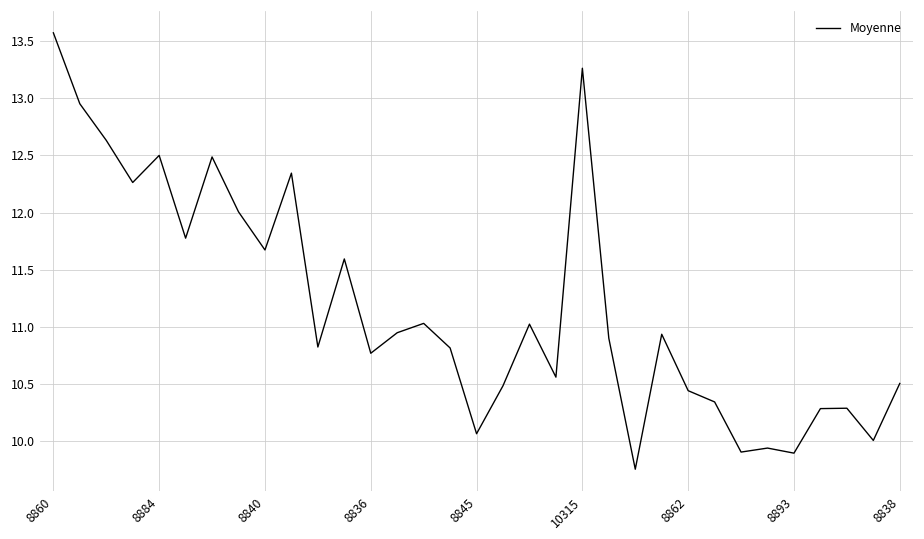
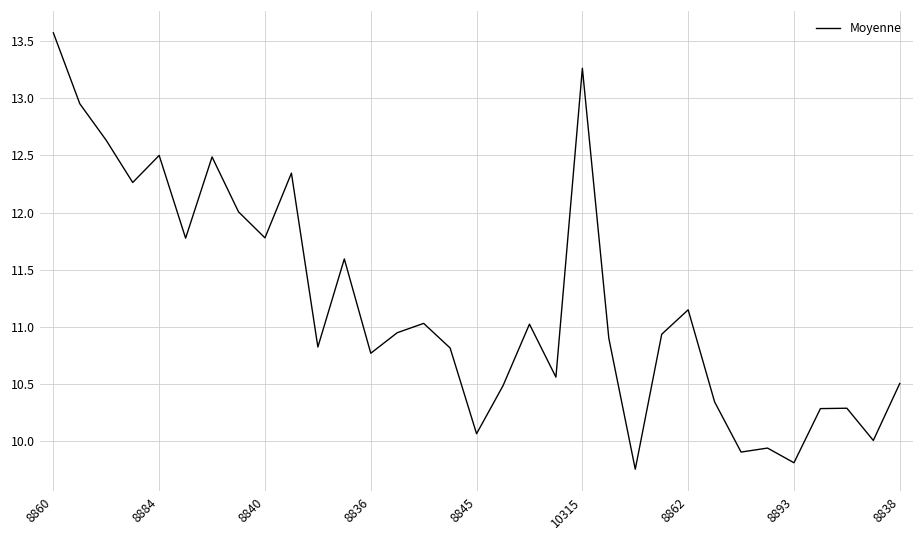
  {
    "8860": 13.57,
    "8884": 12.50,
-   "8840": 11.67,
+   "8840": 11.78,
    "8836": 10.77,
    "8845": 10.07,
    "10315": 13.26,
-   "8862": 10.44,
-   "8893": 9.90,
+   "8862": 11.15,
+   "8893": 9.81,
    "8838": 10.51
  }
